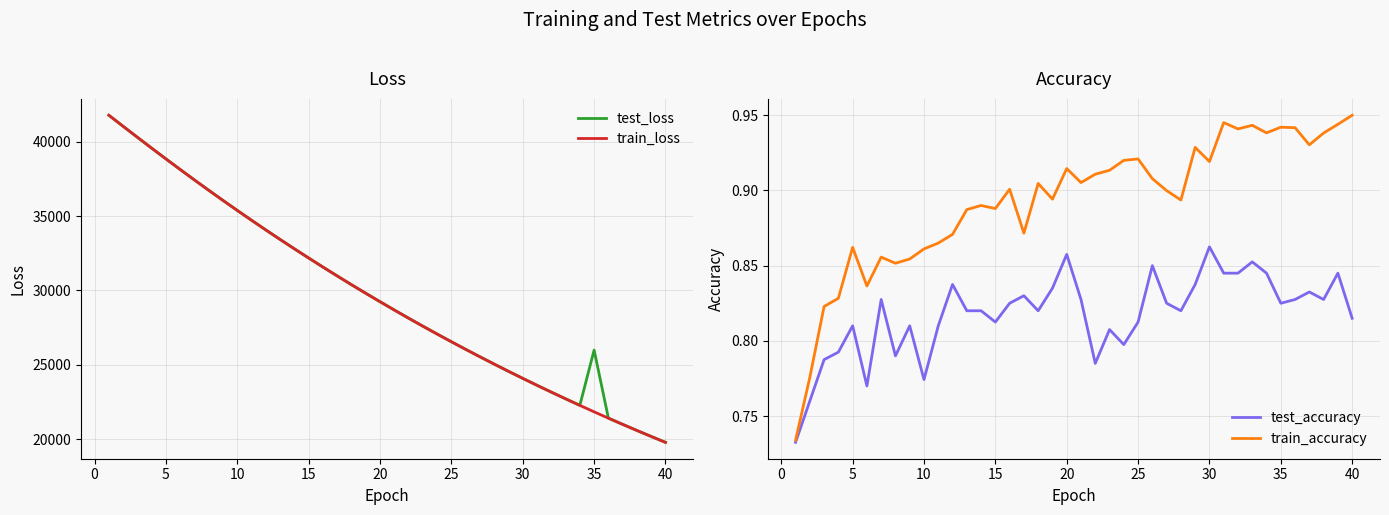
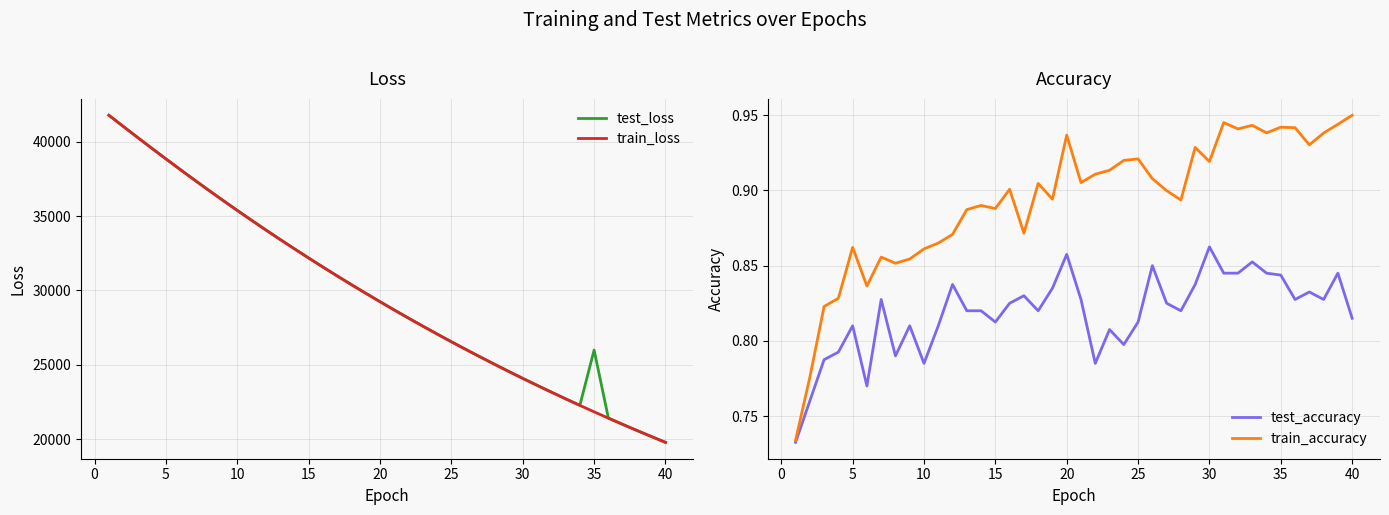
  {
    "Loss": {
      "test_loss": {
        "35": 26000
      },
      "train_loss": {
        "35": 21800
      }
    },
    "Accuracy": {
      "test_accuracy": {
        "5": 0.810,
-       "10": 0.774,
+       "10": 0.785,
        "15": 0.813,
        "20": 0.857,
        "25": 0.813,
        "30": 0.862,
-       "35": 0.825,
+       "35": 0.844,
        "40": 0.815
      },
      "train_accuracy": {
        "5": 0.862,
        "10": 0.861,
        "15": 0.888,
-       "20": 0.915,
+       "20": 0.937,
        "25": 0.921,
        "30": 0.919,
        "35": 0.942,
        "40": 0.950
      }
    }
  }
